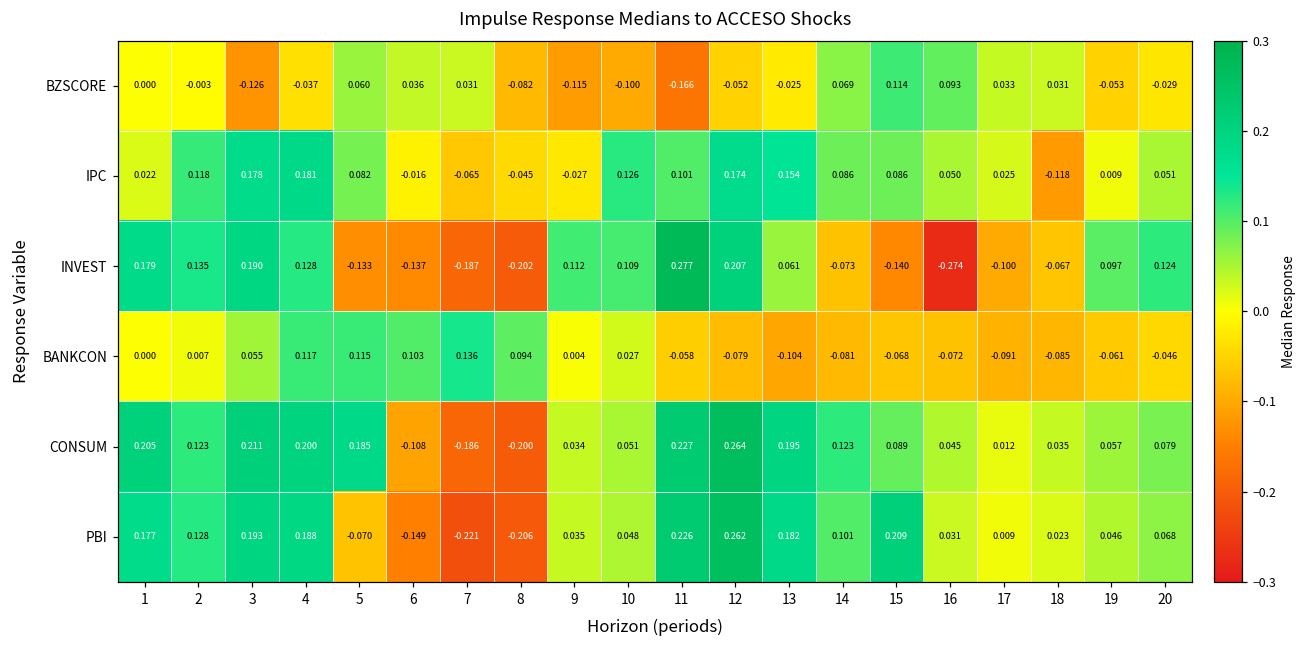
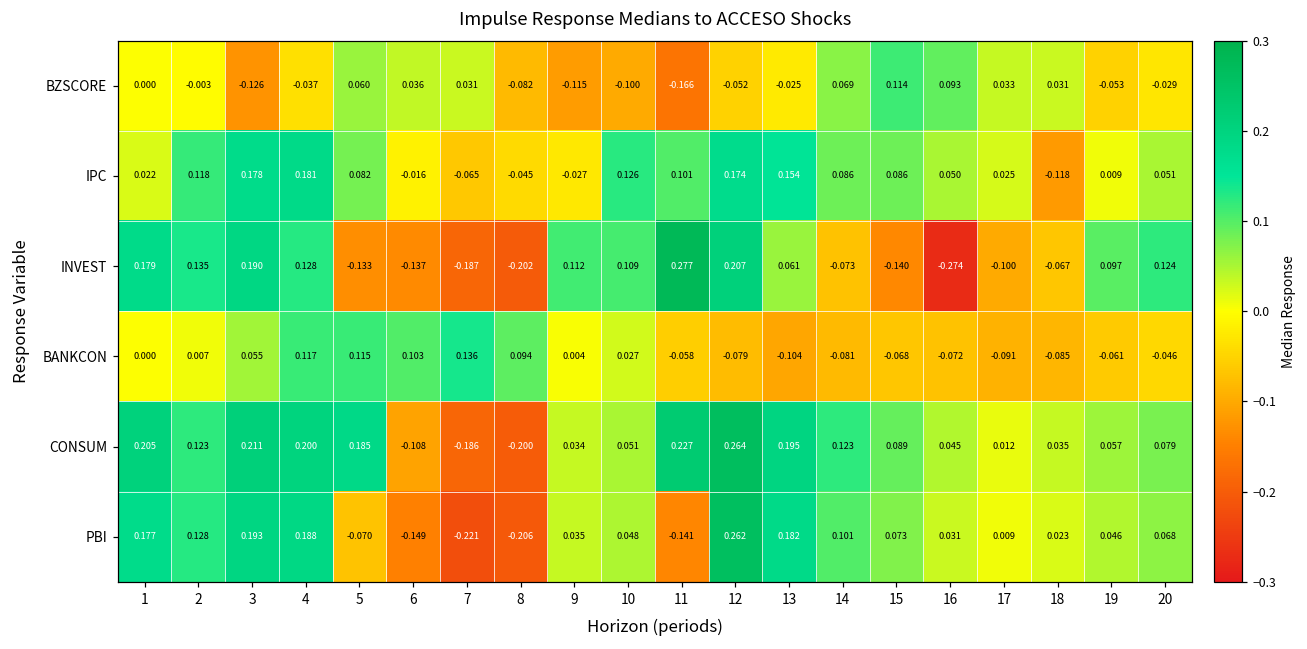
  {
    "BZSCORE": {
      "1": 0.000,
      "2": -0.003,
      "3": -0.126,
      "4": -0.037,
      "5": 0.060,
      "6": 0.036,
      "7": 0.031,
      "8": -0.082,
      "9": -0.115,
      "10": -0.100,
      "11": -0.166,
      "12": -0.052,
      "13": -0.025,
      "14": 0.069,
      "15": 0.114,
      "16": 0.093,
      "17": 0.033,
      "18": 0.031,
      "19": -0.053,
      "20": -0.029
    },
    "IPC": {
      "1": 0.022,
      "2": 0.118,
      "3": 0.178,
      "4": 0.181,
      "5": 0.082,
      "6": -0.016,
      "7": -0.065,
      "8": -0.045,
      "9": -0.027,
      "10": 0.126,
      "11": 0.101,
      "12": 0.174,
      "13": 0.154,
      "14": 0.086,
      "15": 0.086,
      "16": 0.050,
      "17": 0.025,
      "18": -0.118,
      "19": 0.009,
      "20": 0.051
    },
    "INVEST": {
      "1": 0.179,
      "2": 0.135,
      "3": 0.190,
      "4": 0.128,
      "5": -0.133,
      "6": -0.137,
      "7": -0.187,
      "8": -0.202,
      "9": 0.112,
      "10": 0.109,
      "11": 0.277,
      "12": 0.207,
      "13": 0.061,
      "14": -0.073,
      "15": -0.140,
      "16": -0.274,
      "17": -0.100,
      "18": -0.067,
      "19": 0.097,
      "20": 0.124
    },
    "BANKCON": {
      "1": 0.000,
      "2": 0.007,
      "3": 0.055,
      "4": 0.117,
      "5": 0.115,
      "6": 0.103,
      "7": 0.136,
      "8": 0.094,
      "9": 0.004,
      "10": 0.027,
      "11": -0.058,
      "12": -0.079,
      "13": -0.104,
      "14": -0.081,
      "15": -0.068,
      "16": -0.072,
      "17": -0.091,
      "18": -0.085,
      "19": -0.061,
      "20": -0.046
    },
    "CONSUM": {
      "1": 0.205,
      "2": 0.123,
      "3": 0.211,
      "4": 0.200,
      "5": 0.185,
      "6": -0.108,
      "7": -0.186,
      "8": -0.200,
      "9": 0.034,
      "10": 0.051,
      "11": 0.227,
      "12": 0.264,
      "13": 0.195,
      "14": 0.123,
      "15": 0.089,
      "16": 0.045,
      "17": 0.012,
      "18": 0.035,
      "19": 0.057,
      "20": 0.079
    },
    "PBI": {
      "1": 0.177,
      "2": 0.128,
      "3": 0.193,
      "4": 0.188,
      "5": -0.070,
      "6": -0.149,
      "7": -0.221,
      "8": -0.206,
      "9": 0.035,
      "10": 0.048,
-     "11": 0.226,
+     "11": -0.141,
      "12": 0.262,
      "13": 0.182,
      "14": 0.101,
-     "15": 0.209,
+     "15": 0.073,
      "16": 0.031,
      "17": 0.009,
      "18": 0.023,
      "19": 0.046,
      "20": 0.068
    }
  }
